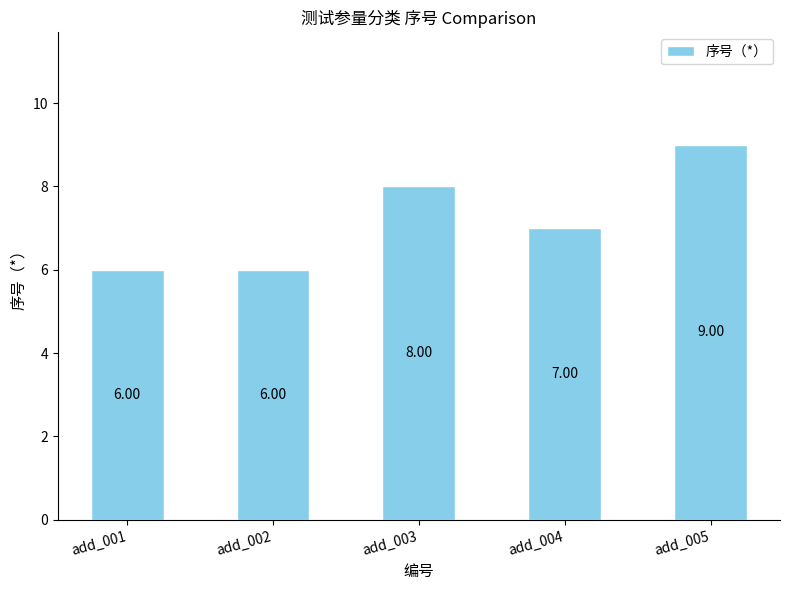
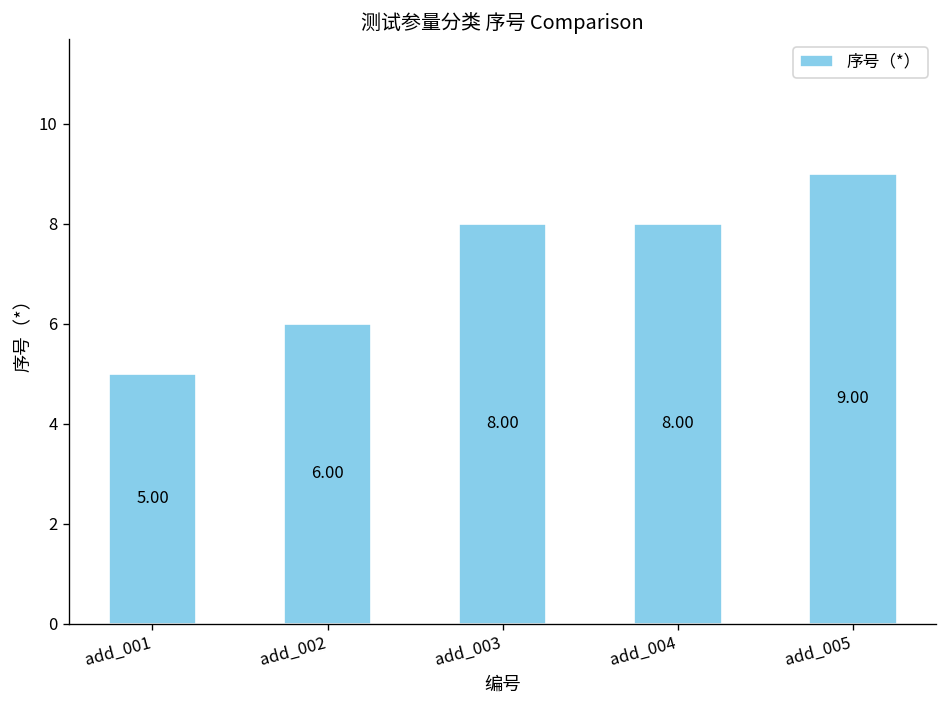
  {
-   "add_001": 6.00,
+   "add_001": 5.00,
    "add_002": 6.00,
    "add_003": 8.00,
-   "add_004": 7.00,
+   "add_004": 8.00,
    "add_005": 9.00
  }
